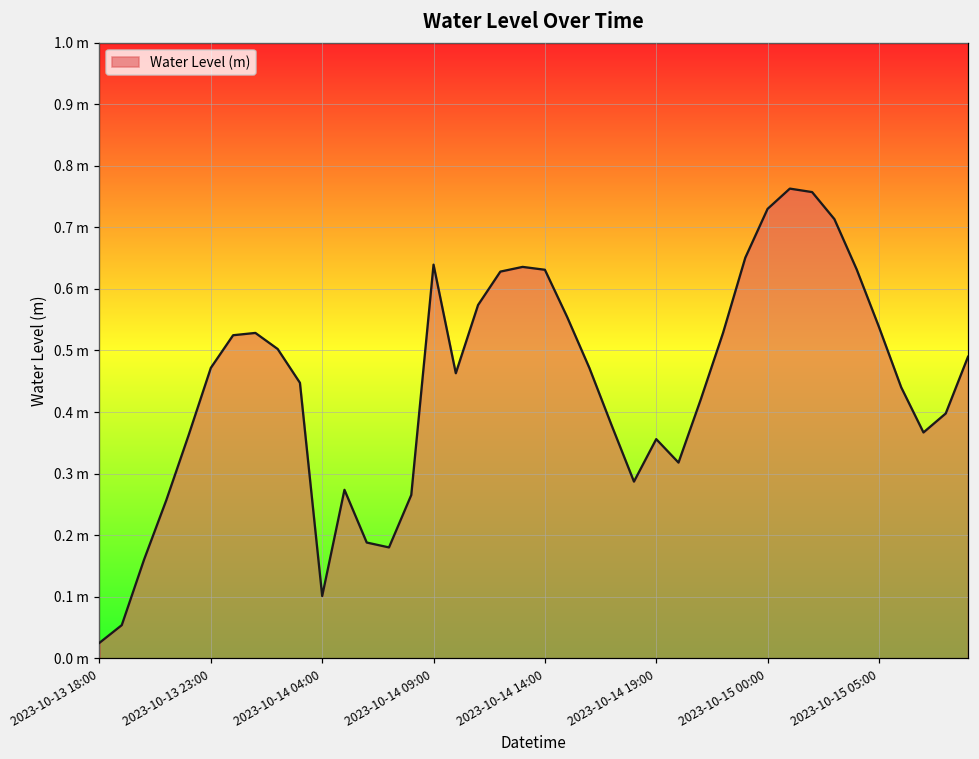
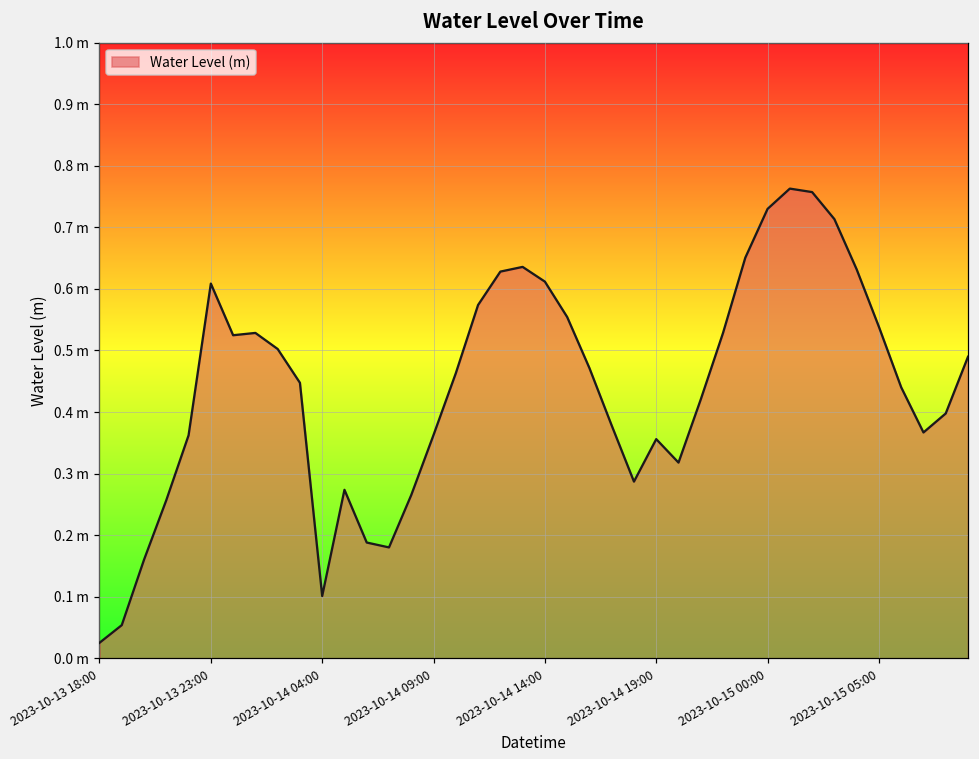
  {
    "2023-10-13 18:00": "0.03 m",
-   "2023-10-13 23:00": "0.47 m",
+   "2023-10-13 23:00": "0.61 m",
    "2023-10-14 04:00": "0.10 m",
-   "2023-10-14 09:00": "0.64 m",
-   "2023-10-14 14:00": "0.63 m",
+   "2023-10-14 09:00": "0.36 m",
+   "2023-10-14 14:00": "0.61 m",
    "2023-10-14 19:00": "0.36 m",
    "2023-10-15 00:00": "0.73 m",
    "2023-10-15 05:00": "0.54 m"
  }
